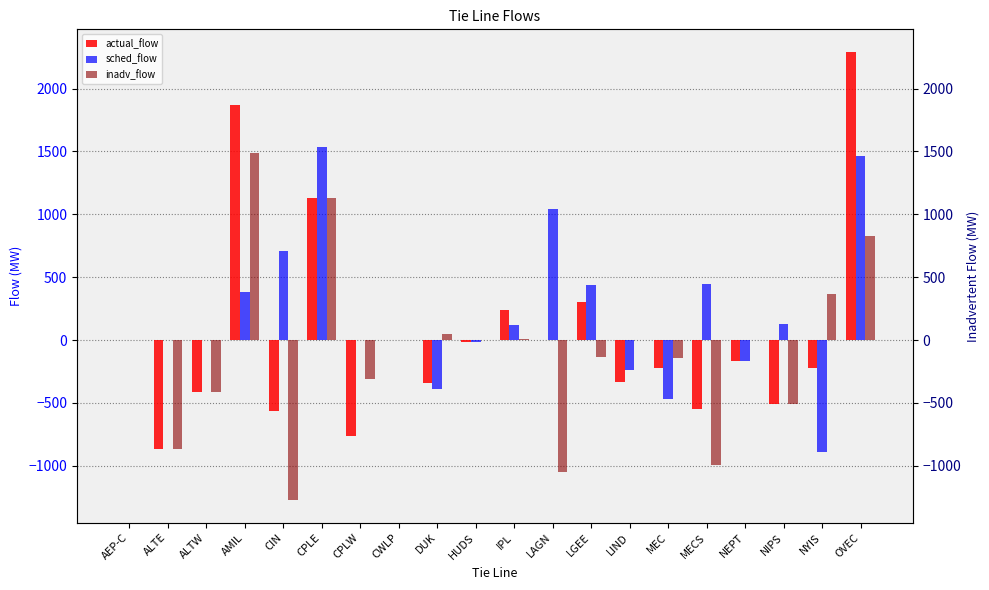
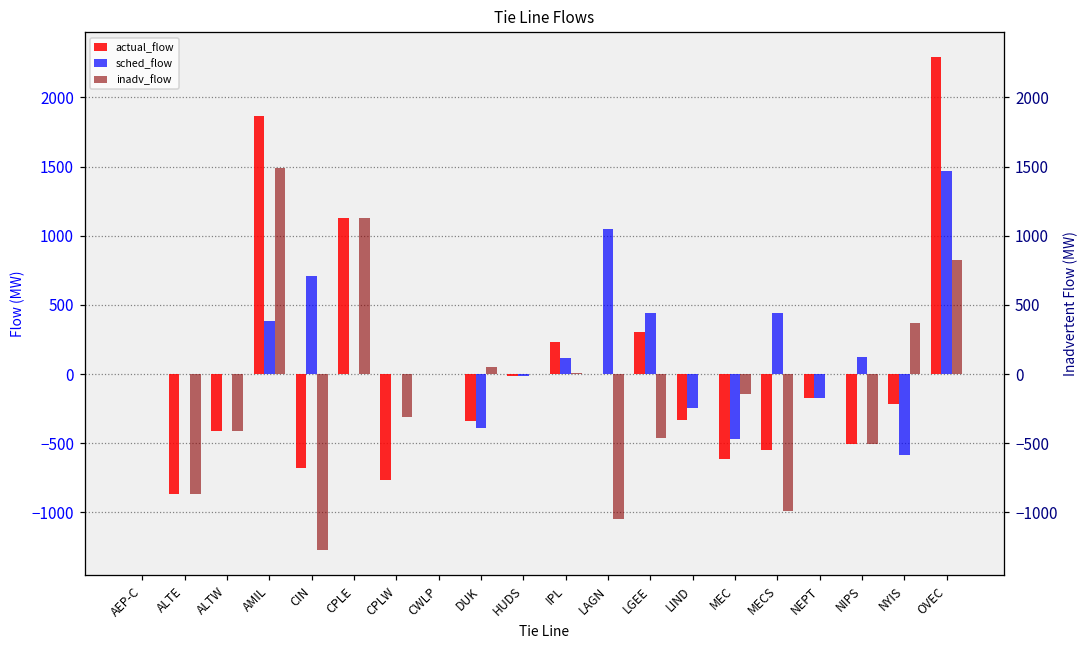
  {
    "actual_flow": {
      "AEP-C": 0,
      "ALTE": -870,
      "ALTW": -420,
      "AMIL": 1870,
-     "CIN": -560,
+     "CIN": -680,
      "CPLE": 1130,
      "CPLW": -770,
      "DUK": -340,
      "IPL": 240,
      "LAGN": 0,
      "LGEE": 300,
      "LIND": -330,
-     "MEC": -220,
+     "MEC": -620,
      "MECS": -550,
      "NEPT": -170,
      "NIPS": -510,
      "NYIS": -220,
      "OVEC": 2290
    },
    "sched_flow": {
      "AEP-C": 0,
      "ALTE": 0,
      "ALTW": 0,
      "AMIL": 380,
      "CIN": 710,
-     "CPLE": 1540,
+     "CPLE": 0,
      "CPLW": 0,
      "CWLP": 0,
      "DUK": -390,
      "IPL": 120,
      "LAGN": 1050,
      "LGEE": 440,
      "LIND": -240,
      "MEC": -470,
      "MECS": 440,
      "NEPT": -170,
      "NIPS": 120,
-     "NYIS": -890,
+     "NYIS": -590,
      "OVEC": 1470
    },
    "inadv_flow": {
      "AEP-C": 0,
      "ALTE": -870,
      "ALTW": -420,
      "AMIL": 1490,
      "CIN": -1270,
      "CPLE": 1130,
      "CPLW": -310,
      "DUK": 50,
      "HUDS": 0,
      "LAGN": -1050,
-     "LGEE": -140,
+     "LGEE": -470,
      "LIND": 0,
      "MEC": -150,
      "MECS": -990,
      "NEPT": 0,
      "NIPS": -510,
      "NYIS": 370,
      "OVEC": 830
    }
  }
